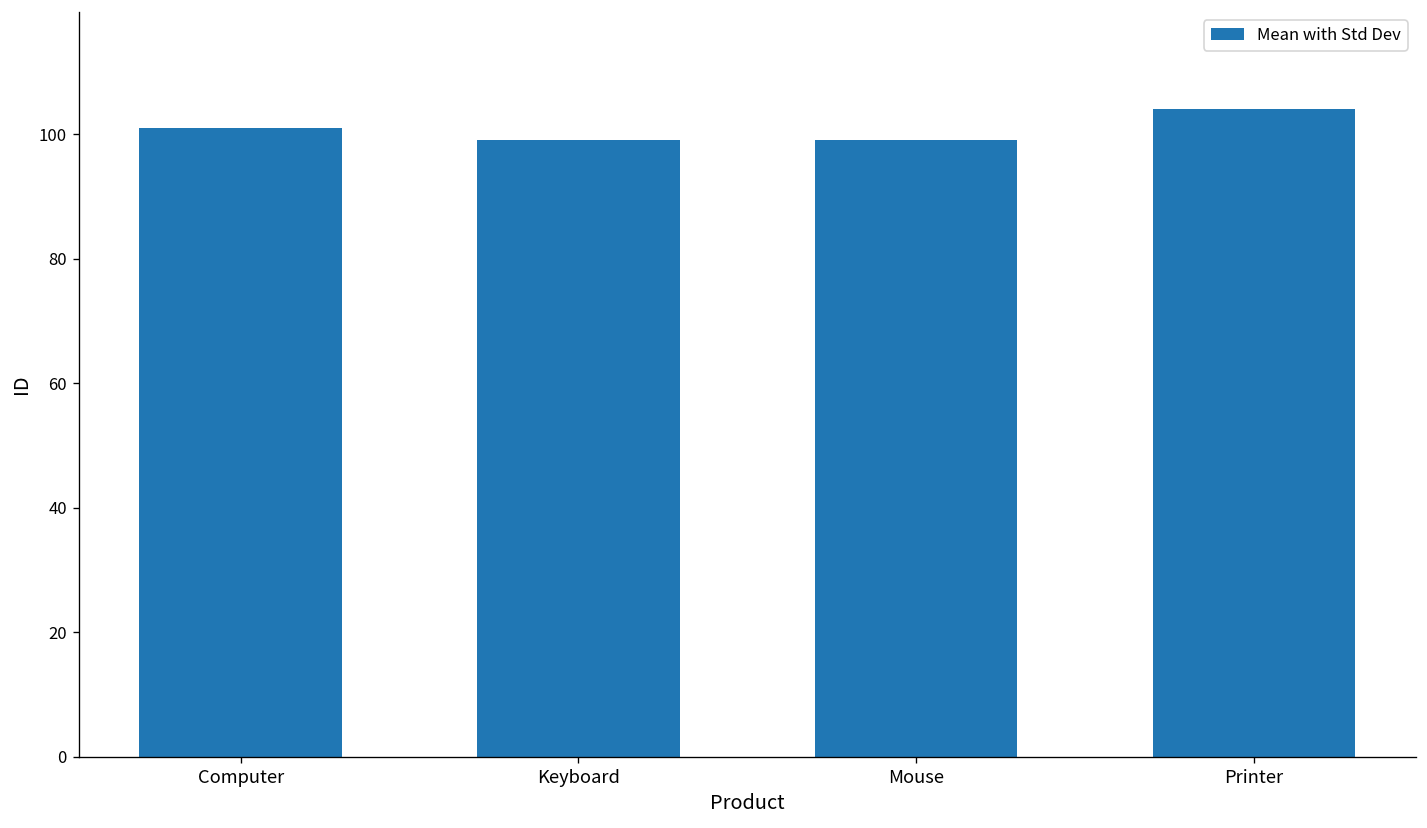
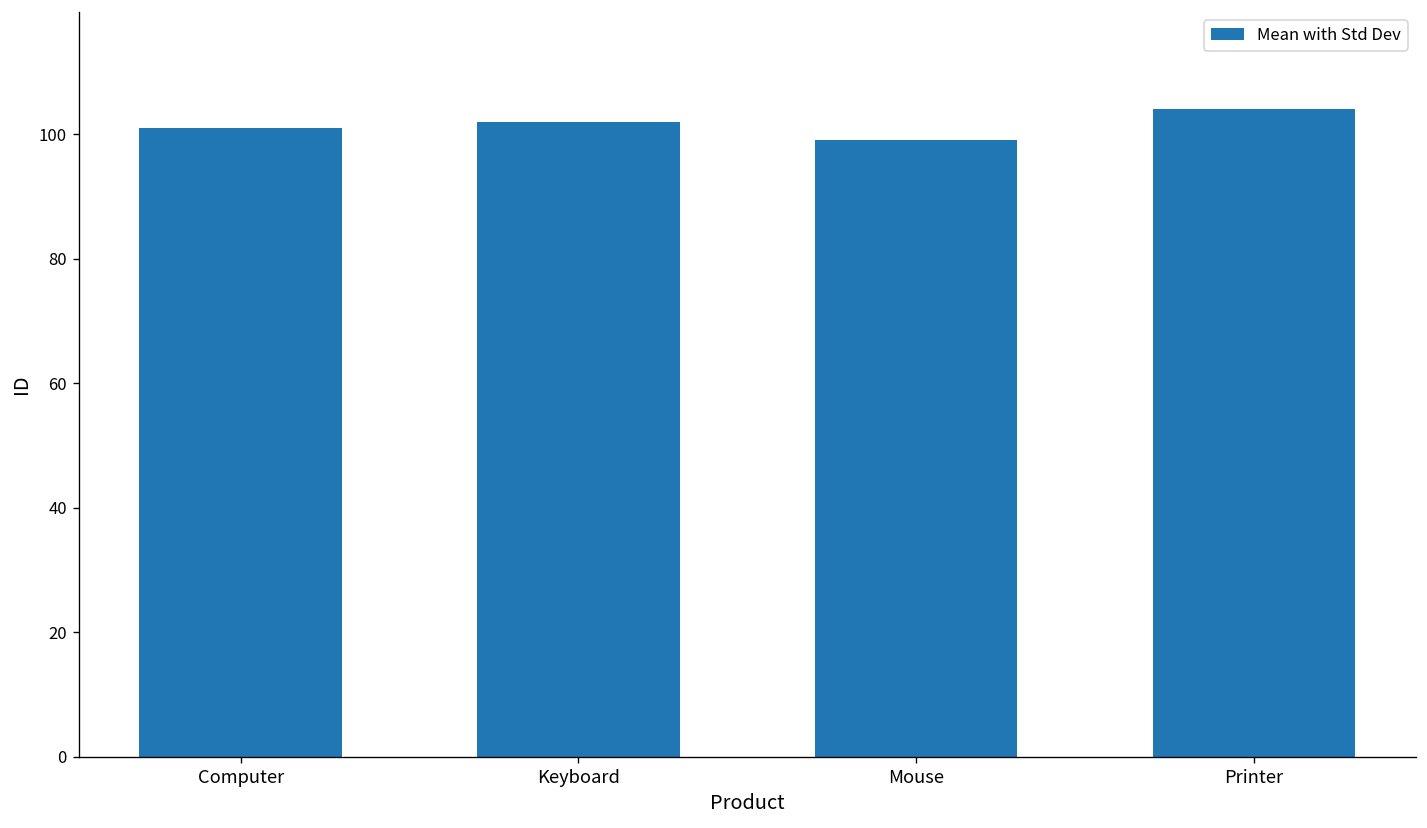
  {
    "Computer": 101,
-   "Keyboard": 99,
+   "Keyboard": 102,
    "Mouse": 99,
    "Printer": 104
  }
